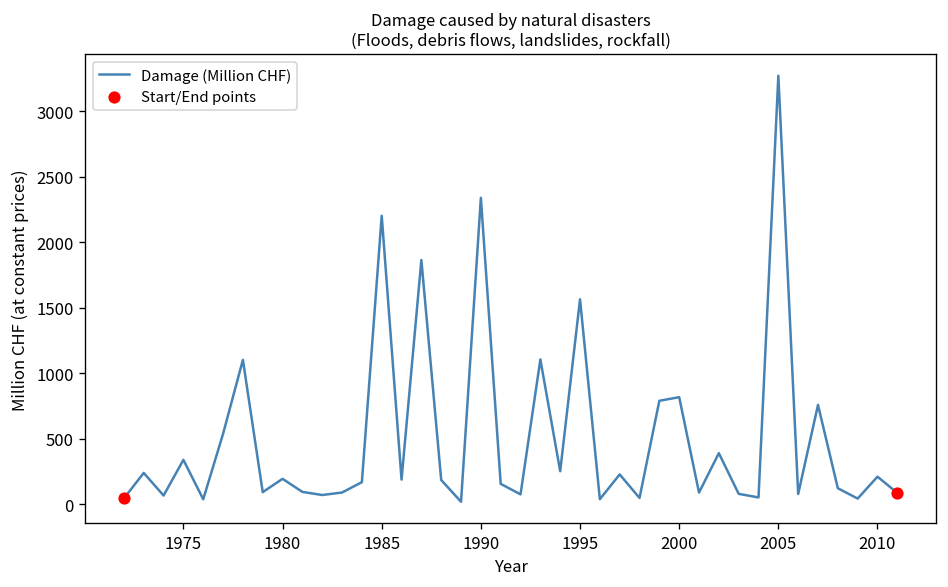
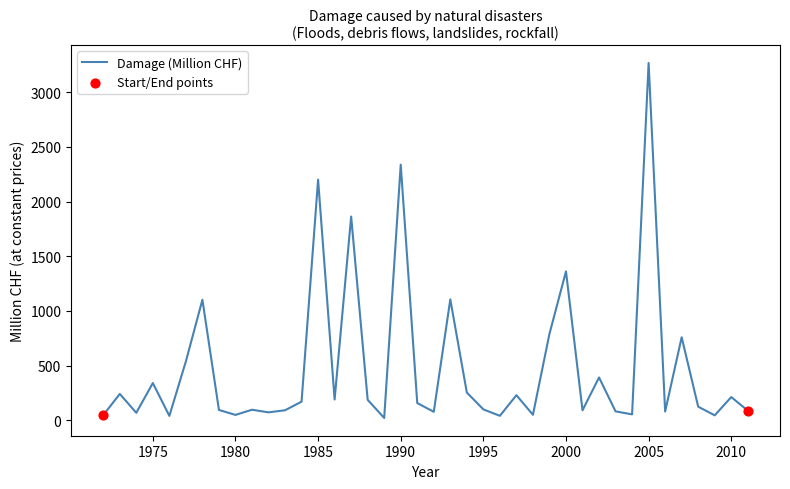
  {
    "Damage (Million CHF)": {
      "1975": 340,
-     "1980": 200,
+     "1980": 50,
      "1985": 2200,
      "1990": 2340,
-     "1995": 1560,
-     "2000": 820,
+     "1995": 100,
+     "2000": 1360,
      "2005": 3270,
      "2010": 210
    }
  }
